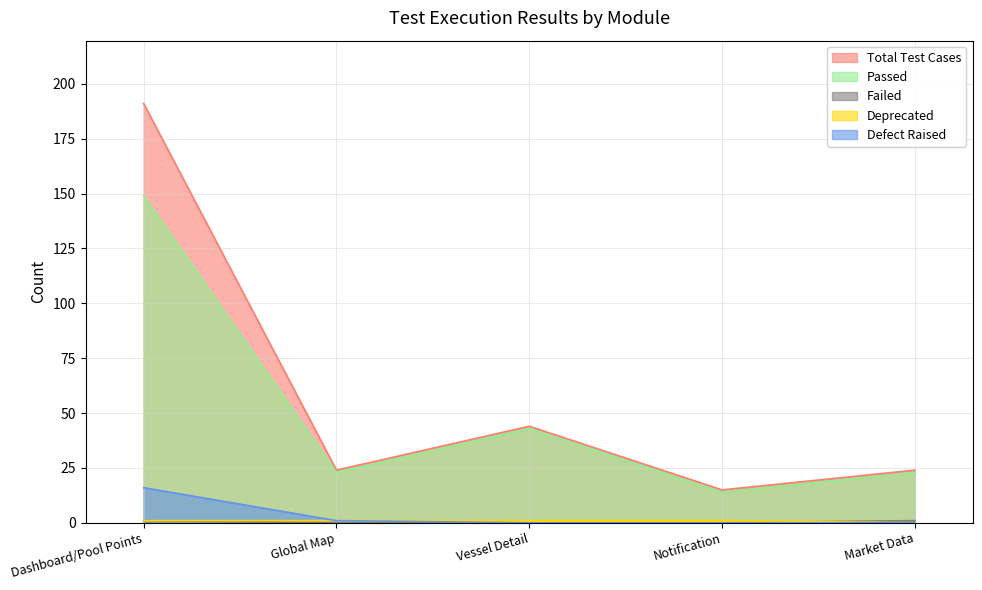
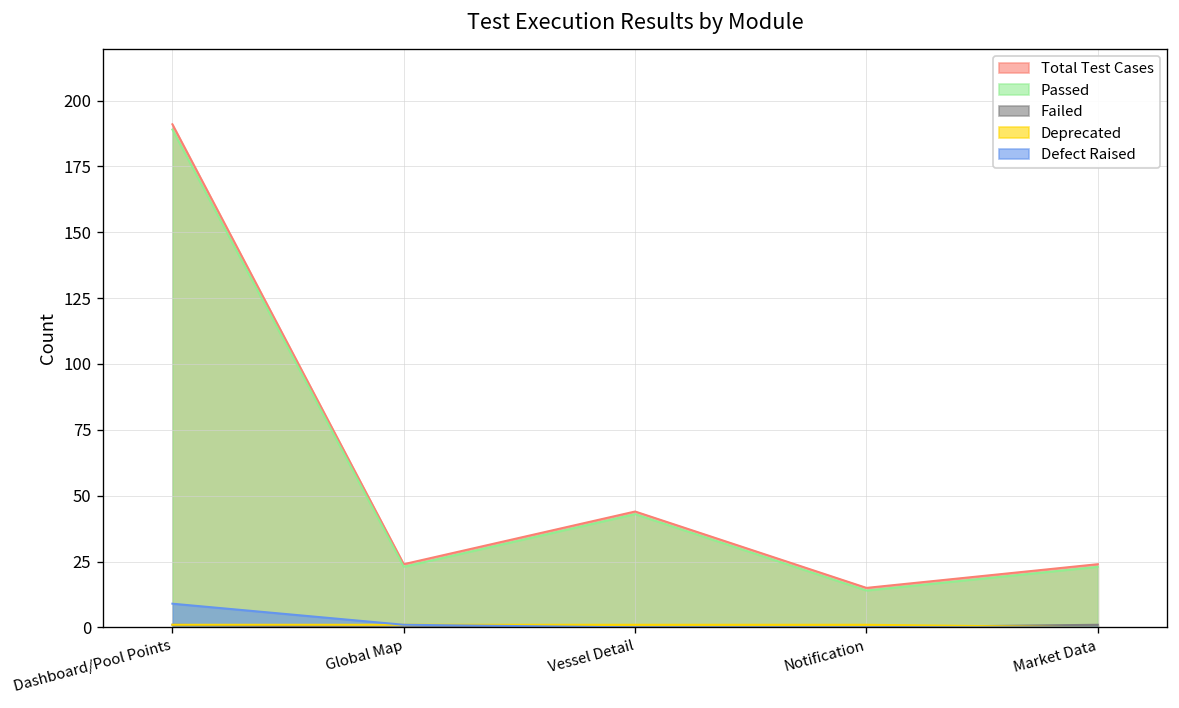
  {
    "Total Test Cases": {
      "Dashboard/Pool Points": 191
    },
    "Passed": {
-     "Dashboard/Pool Points": 149
+     "Dashboard/Pool Points": 189
    },
    "Defect Raised": {
-     "Dashboard/Pool Points": 16
+     "Dashboard/Pool Points": 9
    }
  }
